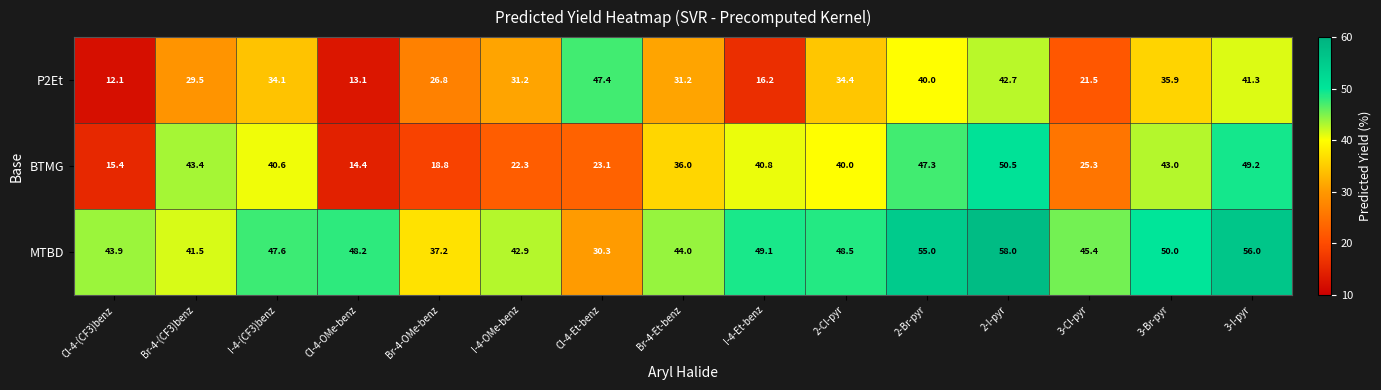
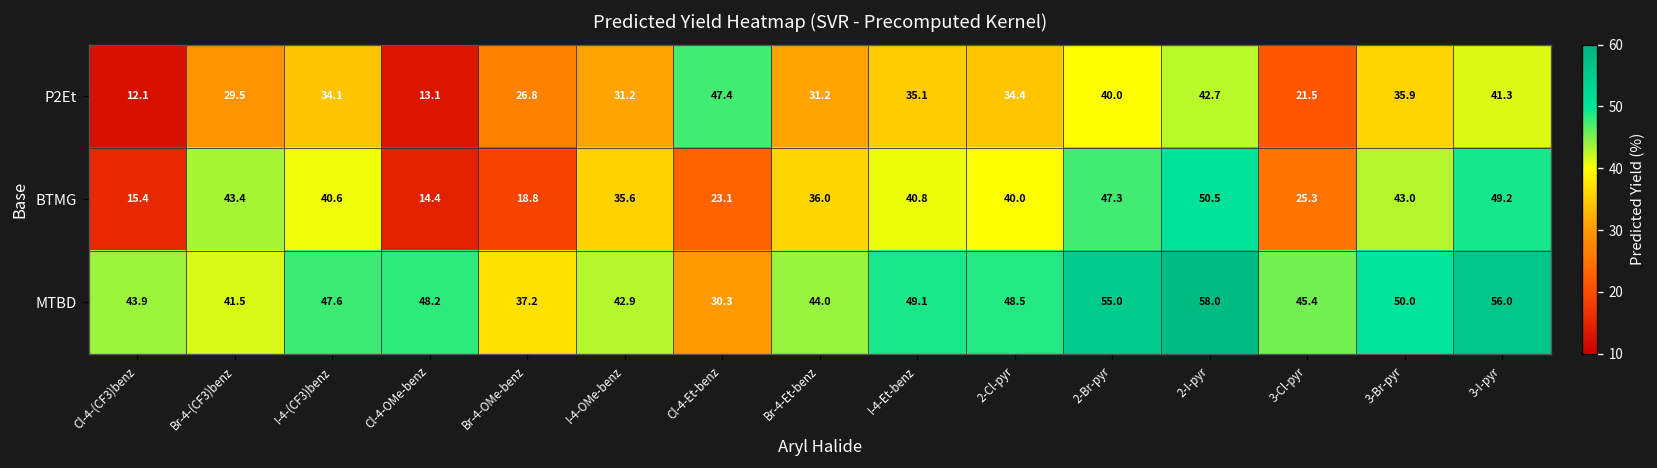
  {
    "P2Et": {
      "Cl-4-(CF3)benz": 12.1,
      "Br-4-(CF3)benz": 29.5,
      "I-4-(CF3)benz": 34.1,
      "Cl-4-OMe-benz": 13.1,
      "Br-4-OMe-benz": 26.8,
      "I-4-OMe-benz": 31.2,
      "Cl-4-Et-benz": 47.4,
      "Br-4-Et-benz": 31.2,
-     "I-4-Et-benz": 16.2,
+     "I-4-Et-benz": 35.1,
      "2-Cl-pyr": 34.4,
      "2-Br-pyr": 40.0,
      "2-I-pyr": 42.7,
      "3-Cl-pyr": 21.5,
      "3-Br-pyr": 35.9,
      "3-I-pyr": 41.3
    },
    "BTMG": {
      "Cl-4-(CF3)benz": 15.4,
      "Br-4-(CF3)benz": 43.4,
      "I-4-(CF3)benz": 40.6,
      "Cl-4-OMe-benz": 14.4,
      "Br-4-OMe-benz": 18.8,
-     "I-4-OMe-benz": 22.3,
+     "I-4-OMe-benz": 35.6,
      "Cl-4-Et-benz": 23.1,
      "Br-4-Et-benz": 36.0,
      "I-4-Et-benz": 40.8,
      "2-Cl-pyr": 40.0,
      "2-Br-pyr": 47.3,
      "2-I-pyr": 50.5,
      "3-Cl-pyr": 25.3,
      "3-Br-pyr": 43.0,
      "3-I-pyr": 49.2
    },
    "MTBD": {
      "Cl-4-(CF3)benz": 43.9,
      "Br-4-(CF3)benz": 41.5,
      "I-4-(CF3)benz": 47.6,
      "Cl-4-OMe-benz": 48.2,
      "Br-4-OMe-benz": 37.2,
      "I-4-OMe-benz": 42.9,
      "Cl-4-Et-benz": 30.3,
      "Br-4-Et-benz": 44.0,
      "I-4-Et-benz": 49.1,
      "2-Cl-pyr": 48.5,
      "2-Br-pyr": 55.0,
      "2-I-pyr": 58.0,
      "3-Cl-pyr": 45.4,
      "3-Br-pyr": 50.0,
      "3-I-pyr": 56.0
    }
  }
